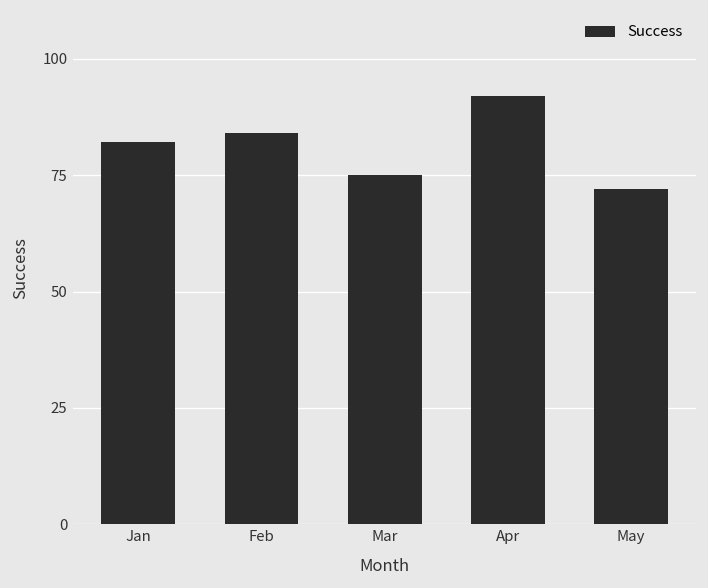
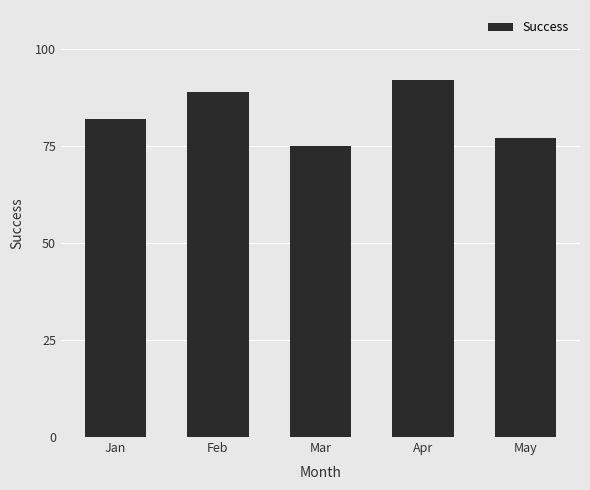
  {
    "Jan": 82,
-   "Feb": 84,
+   "Feb": 89,
    "Mar": 75,
    "Apr": 92,
-   "May": 72
+   "May": 77
  }
